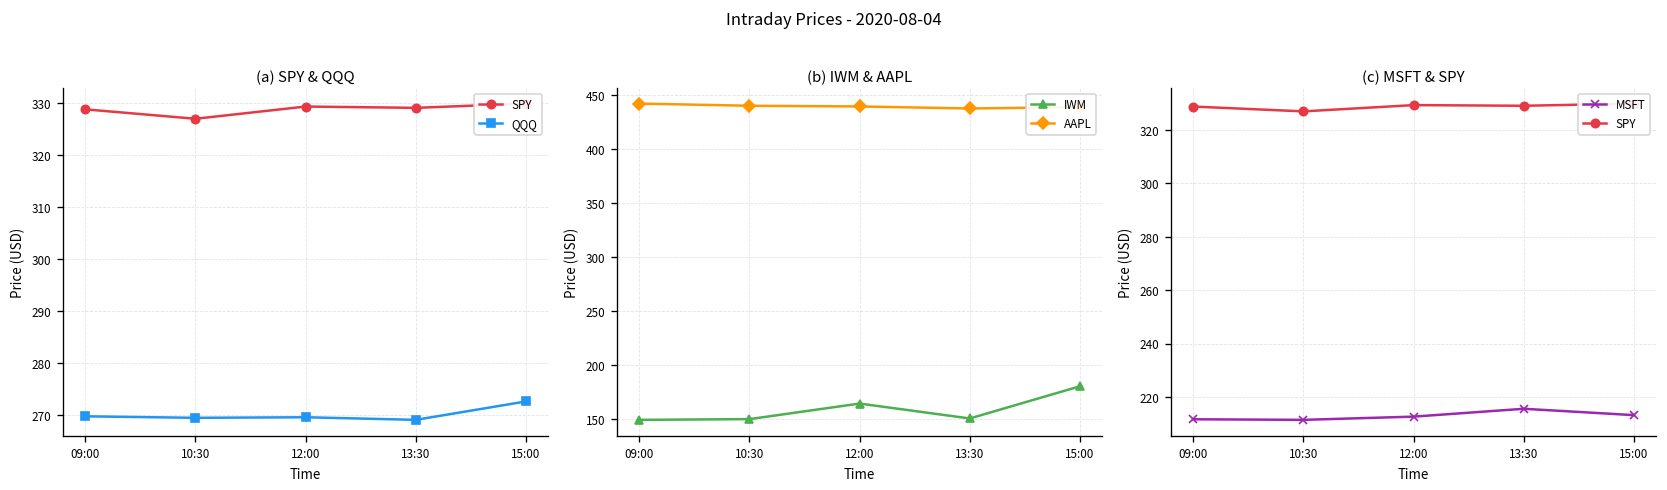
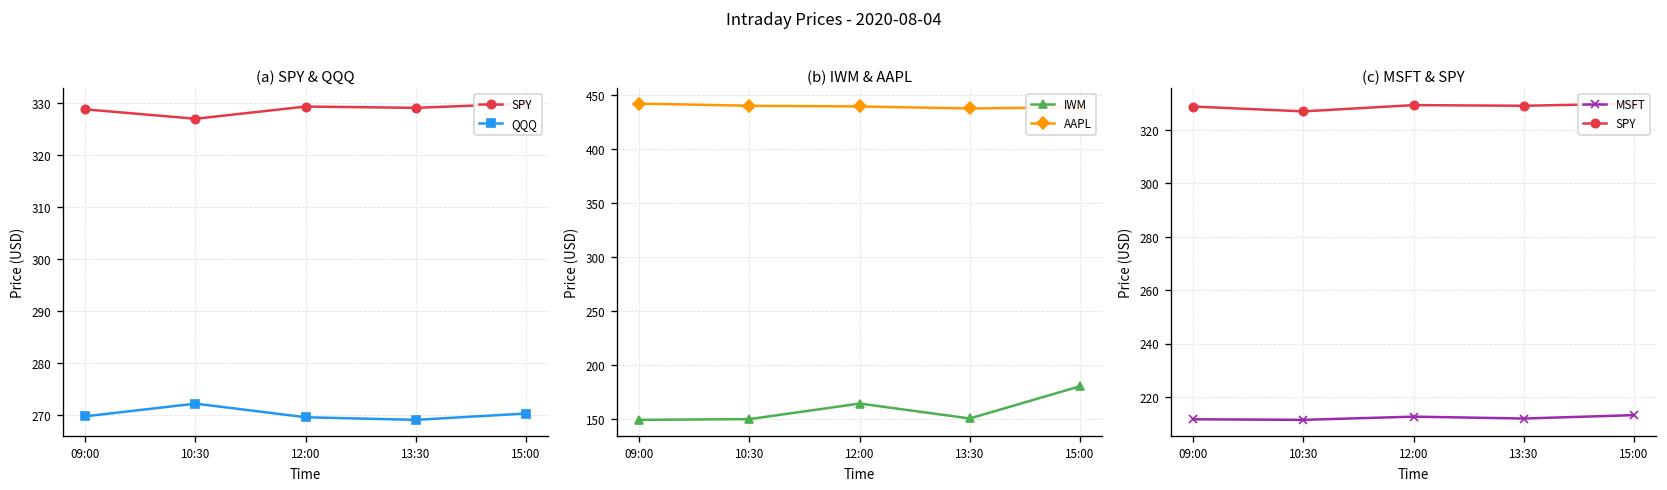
  {
    "(a) SPY & QQQ": {
      "SPY": {
        "09:00": 329,
        "10:30": 327,
        "12:00": 329,
        "13:30": 329
      },
      "QQQ": {
        "09:00": 270,
-       "10:30": 269,
+       "10:30": 272,
        "12:00": 270,
        "13:30": 269,
-       "15:00": 273
+       "15:00": 270
      }
    },
    "(b) IWM & AAPL": {
      "IWM": {
        "09:00": 150,
        "10:30": 150,
        "12:00": 160,
        "13:30": 150,
        "15:00": 180
      },
      "AAPL": {
        "09:00": 440,
        "10:30": 440,
        "12:00": 440,
        "13:30": 440
      }
    },
    "(c) MSFT & SPY": {
      "MSFT": {
        "09:00": 212,
        "10:30": 211,
        "12:00": 213,
-       "13:30": 216,
+       "13:30": 212,
        "15:00": 213
      },
      "SPY": {
        "09:00": 329,
        "10:30": 327,
        "12:00": 329,
        "13:30": 329
      }
    }
  }
